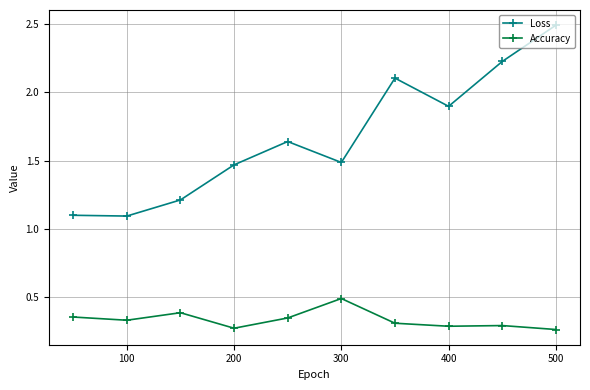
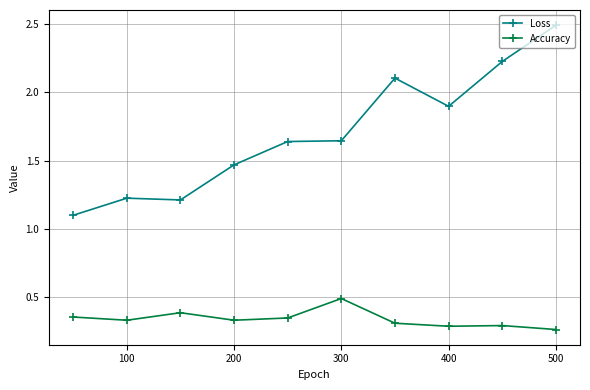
  {
    "Loss": {
-     "100": 1.09,
+     "100": 1.22,
      "200": 1.47,
-     "300": 1.49,
+     "300": 1.65,
      "400": 1.90
    },
    "Accuracy": {
      "100": 0.33,
-     "200": 0.27,
+     "200": 0.33,
      "300": 0.49,
      "400": 0.29,
      "500": 0.26
    }
  }
